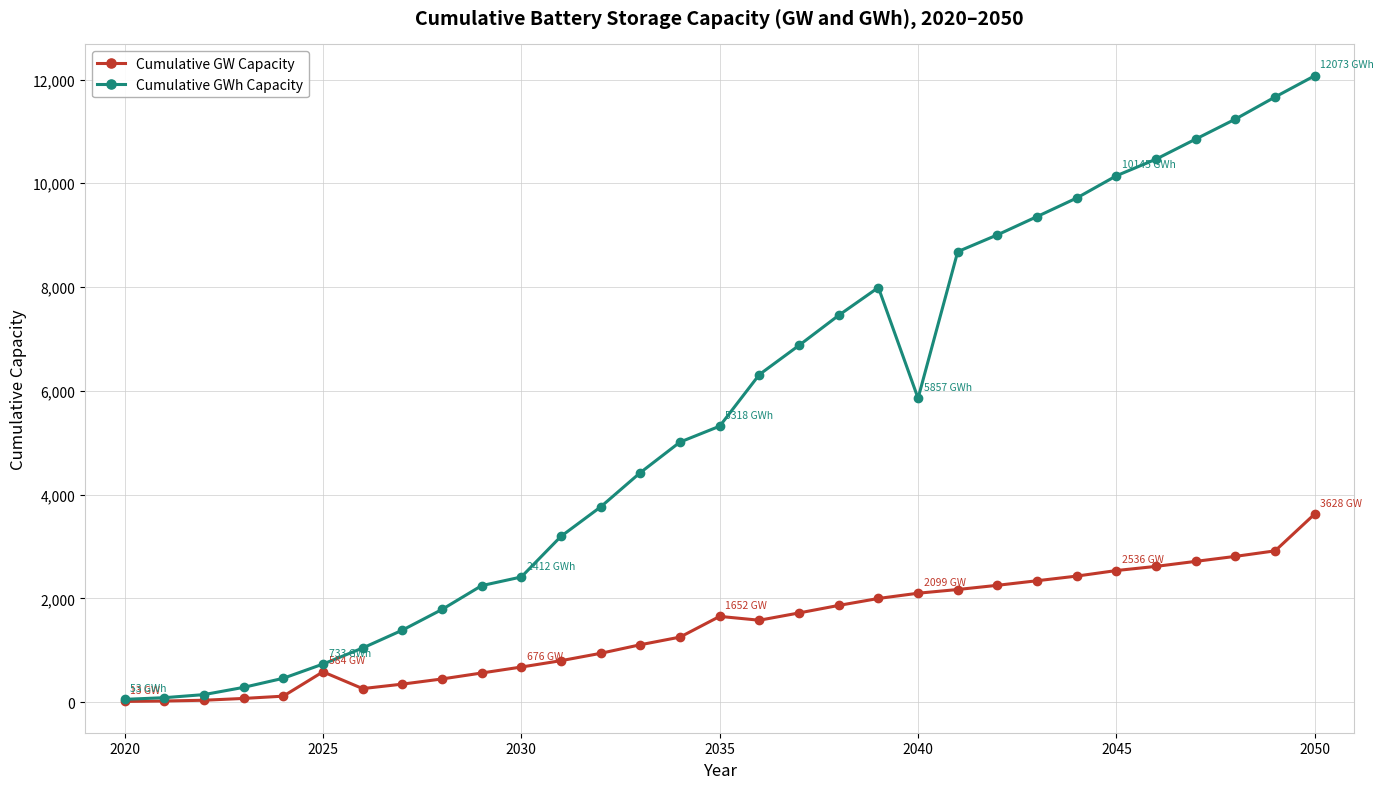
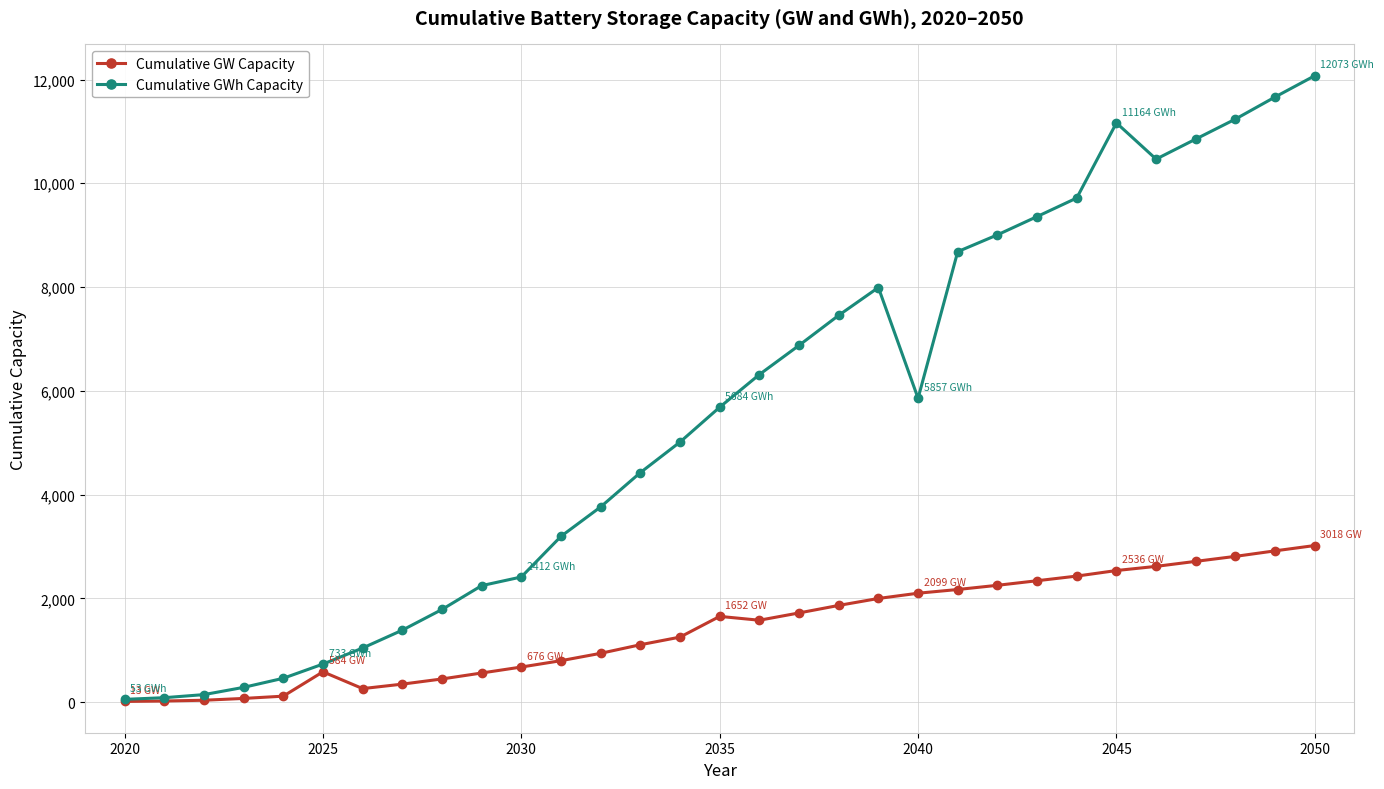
  {
    "Cumulative GW Capacity": {
      "2035": 1652,
      "2040": 2099,
      "2045": 2536,
-     "2050": 3628
+     "2050": 3018
    },
    "Cumulative GWh Capacity": {
      "2030": 2412,
-     "2035": 5318,
+     "2035": 5684,
      "2040": 5857,
-     "2045": 10145,
+     "2045": 11164,
      "2050": 12073
    }
  }
